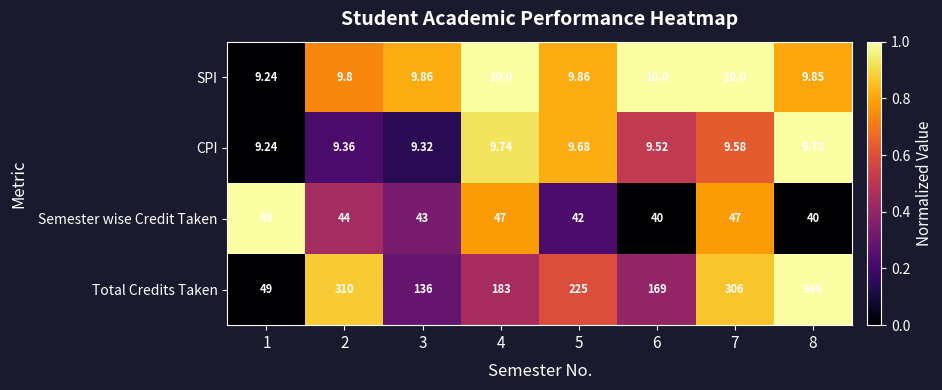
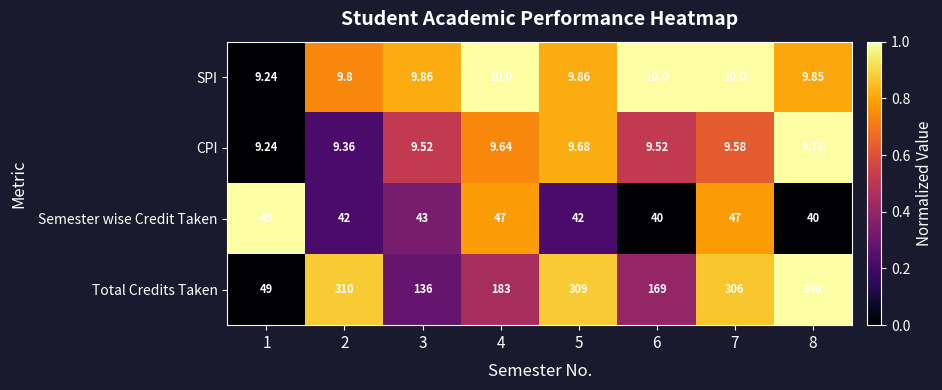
  {
    "SPI": {
      "1": 9.24,
      "2": 9.8,
      "3": 9.86,
      "4": 10.0,
      "5": 9.86,
      "6": 10.0,
      "7": 10.0,
      "8": 9.85
    },
    "CPI": {
      "1": 9.24,
      "2": 9.36,
-     "3": 9.32,
-     "4": 9.74,
+     "3": 9.52,
+     "4": 9.64,
      "5": 9.68,
      "6": 9.52,
      "7": 9.58,
      "8": 9.78
    },
    "Semester wise Credit Taken": {
      "1": 49,
-     "2": 44,
+     "2": 42,
      "3": 43,
      "4": 47,
      "5": 42,
      "6": 40,
      "7": 47,
      "8": 40
    },
    "Total Credits Taken": {
      "1": 49,
      "2": 310,
      "3": 136,
      "4": 183,
-     "5": 225,
+     "5": 309,
      "6": 169,
      "7": 306,
      "8": 346
    }
  }
